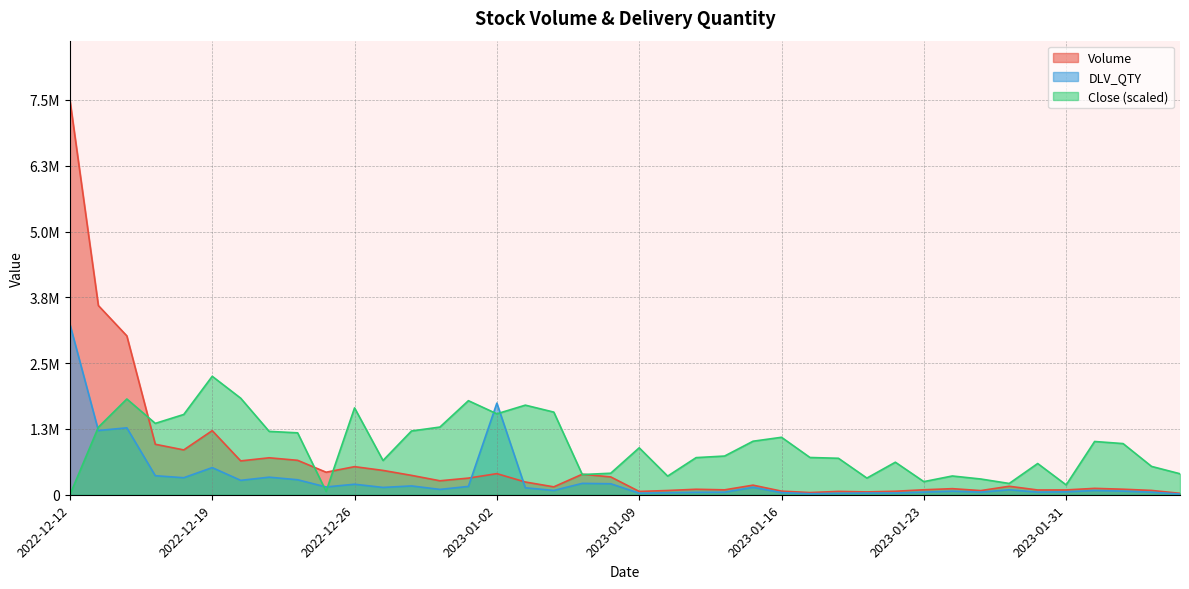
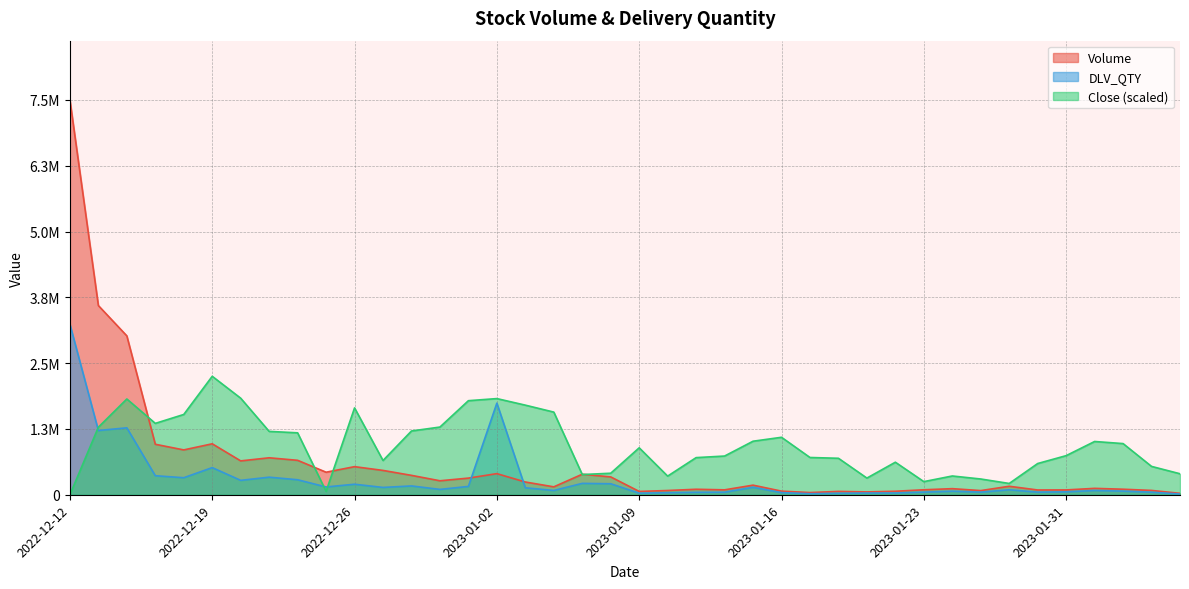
  {
    "Volume": {
      "2022-12-12": 7500000,
-     "2022-12-19": 1200000,
+     "2022-12-19": 1000000,
      "2022-12-26": 500000,
      "2023-01-02": 400000
    },
    "DLV_QTY": {
      "2022-12-12": 3300000,
      "2022-12-19": 500000,
      "2022-12-26": 200000,
      "2023-01-02": 1700000
    },
    "Close (scaled)": {
      "2022-12-12": 0,
      "2022-12-19": 2300000,
      "2022-12-26": 1700000,
-     "2023-01-02": 1500000,
+     "2023-01-02": 1800000,
      "2023-01-09": 900000,
      "2023-01-16": 1100000,
      "2023-01-23": 300000,
-     "2023-01-31": 200000
+     "2023-01-31": 700000
    }
  }
